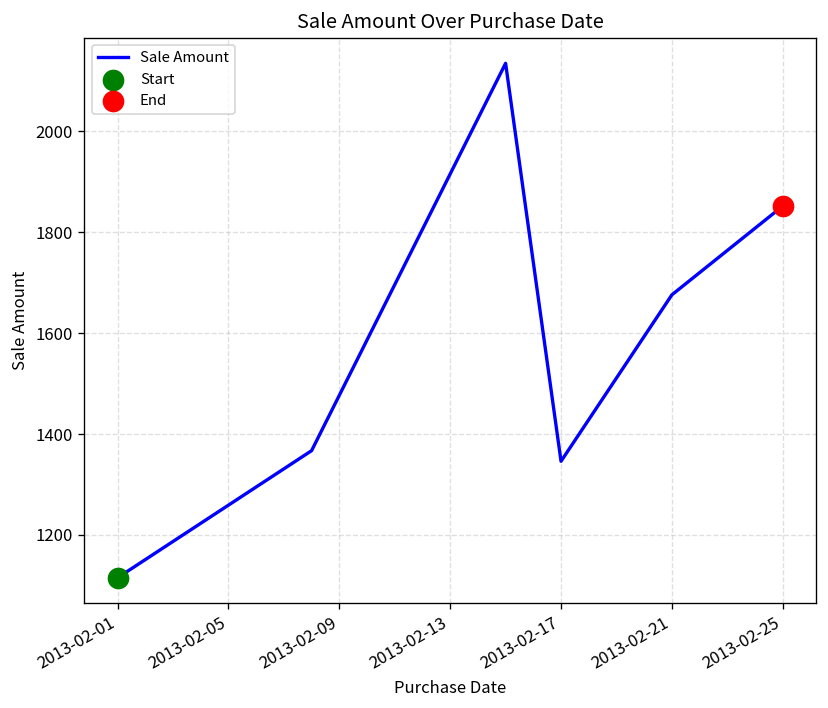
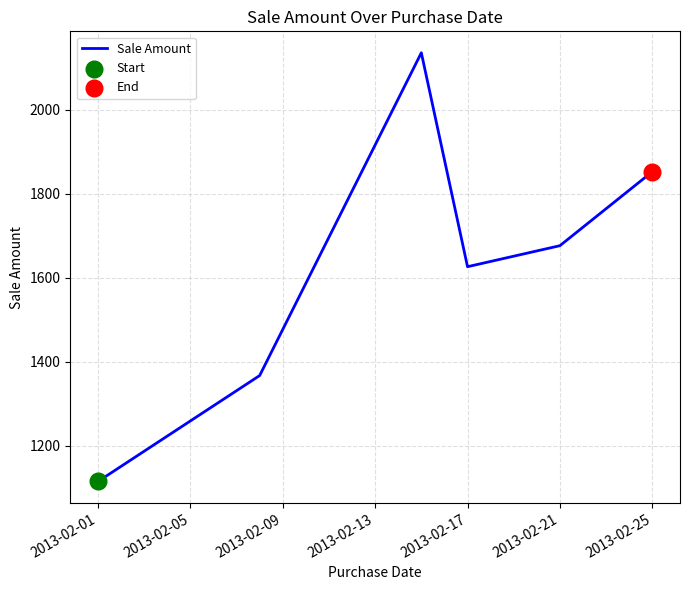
  {
    "Sale Amount": {
-     "2013-02-17": 1350,
+     "2013-02-17": 1630,
      "2013-02-21": 1680
    }
  }
